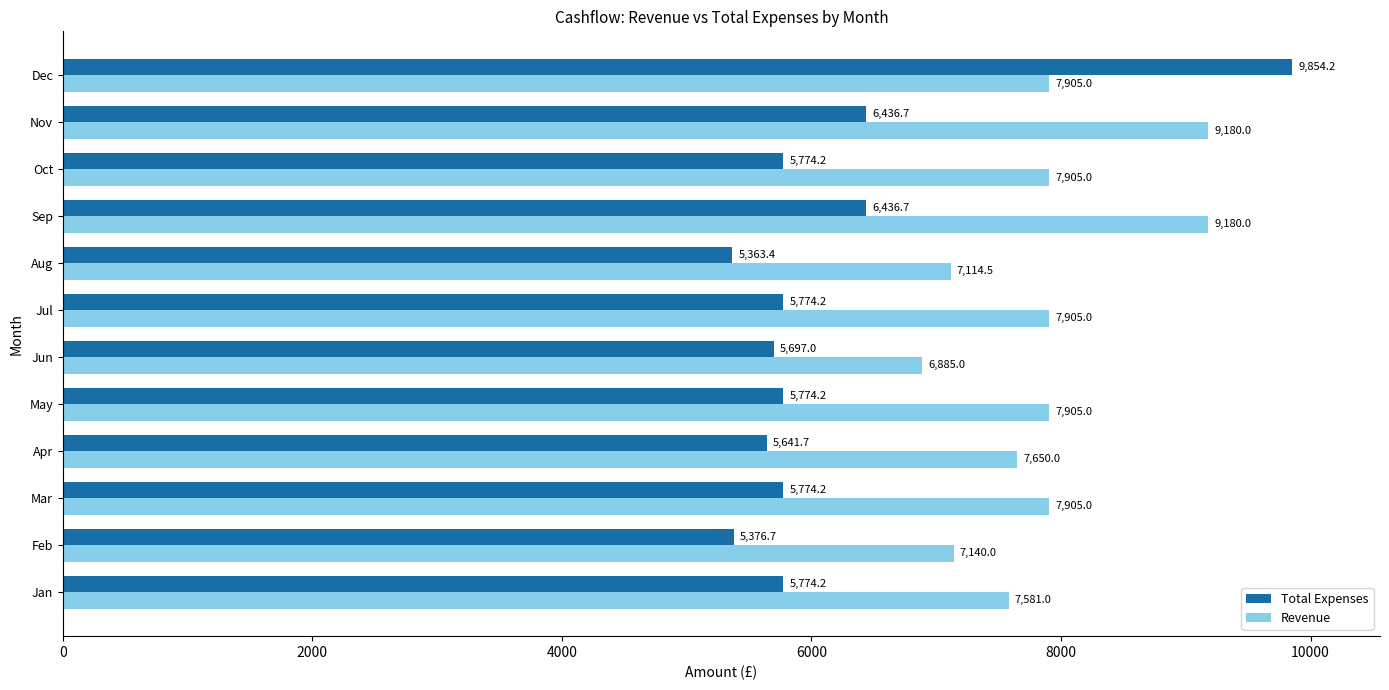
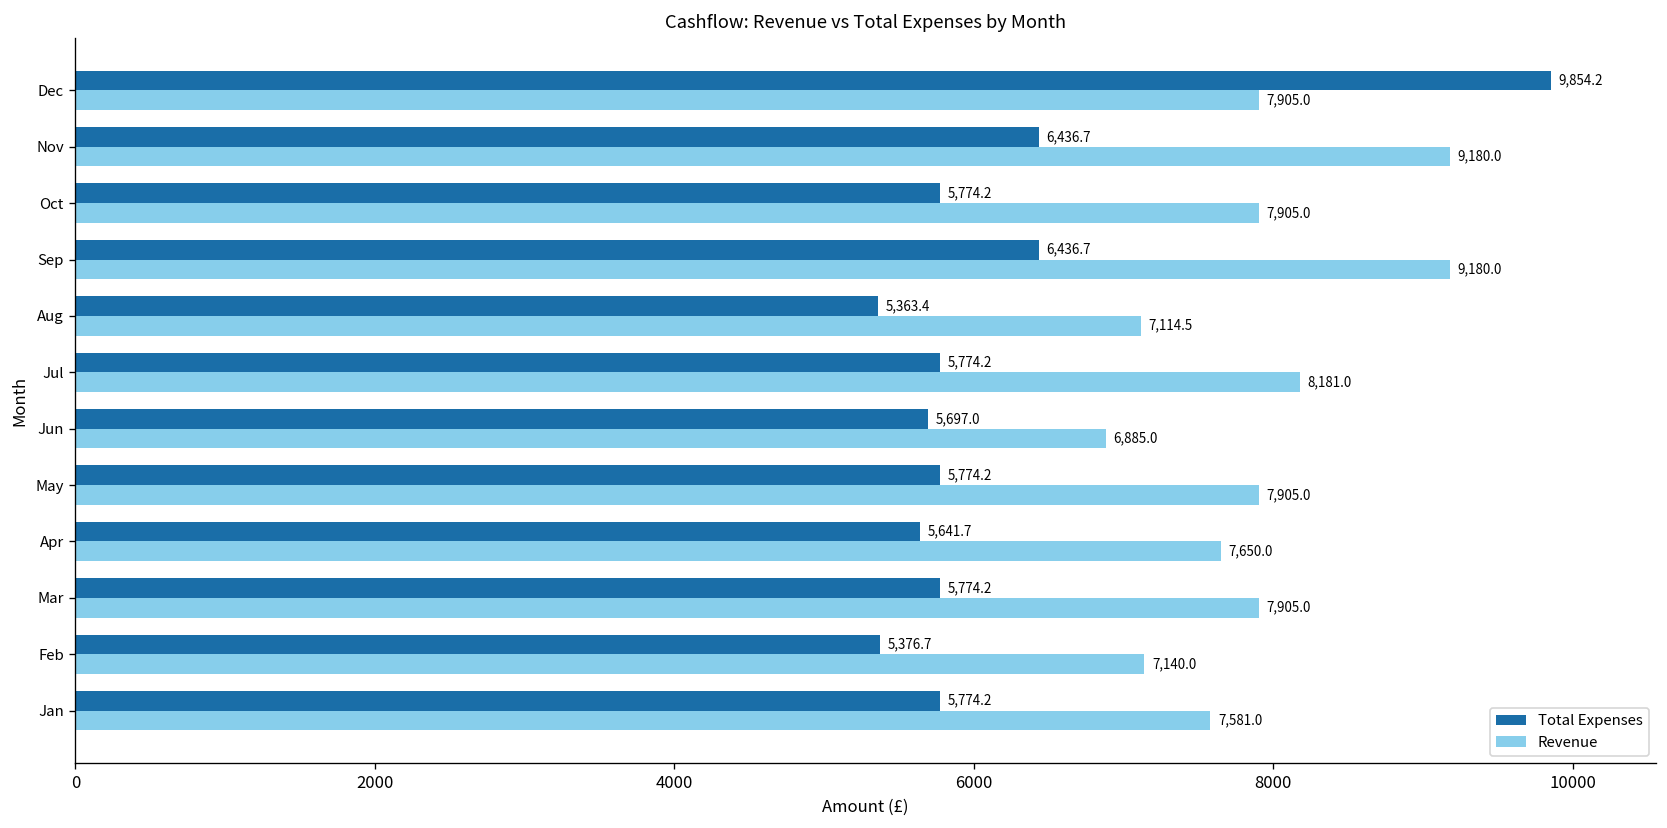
  {
    "Total Expenses": {
      "Dec": "9,854.2",
      "Nov": "6,436.7",
      "Oct": "5,774.2",
      "Sep": "6,436.7",
      "Aug": "5,363.4",
      "Jul": "5,774.2",
      "Jun": "5,697.0",
      "May": "5,774.2",
      "Apr": "5,641.7",
      "Mar": "5,774.2",
      "Feb": "5,376.7",
      "Jan": "5,774.2"
    },
    "Revenue": {
      "Dec": "7,905.0",
      "Nov": "9,180.0",
      "Oct": "7,905.0",
      "Sep": "9,180.0",
      "Aug": "7,114.5",
-     "Jul": "7,905.0",
+     "Jul": "8,181.0",
      "Jun": "6,885.0",
      "May": "7,905.0",
      "Apr": "7,650.0",
      "Mar": "7,905.0",
      "Feb": "7,140.0",
      "Jan": "7,581.0"
    }
  }
